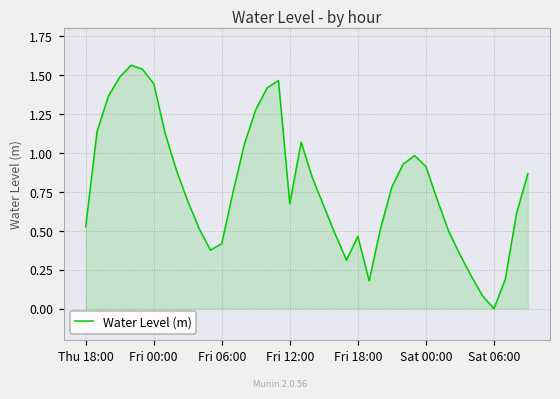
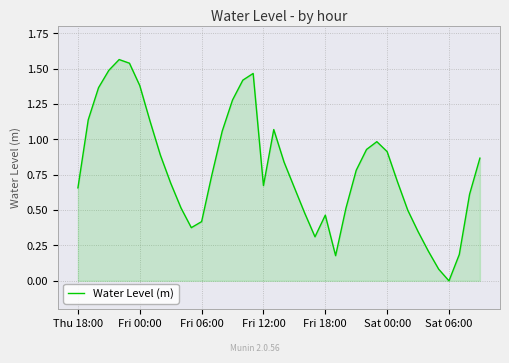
  {
-   "Thu 18:00": 0.53,
-   "Fri 00:00": 1.44,
+   "Thu 18:00": 0.66,
+   "Fri 00:00": 1.38,
    "Fri 06:00": 0.42,
    "Fri 12:00": 0.67,
    "Fri 18:00": 0.46,
    "Sat 00:00": 0.91,
    "Sat 06:00": 0.00
  }
